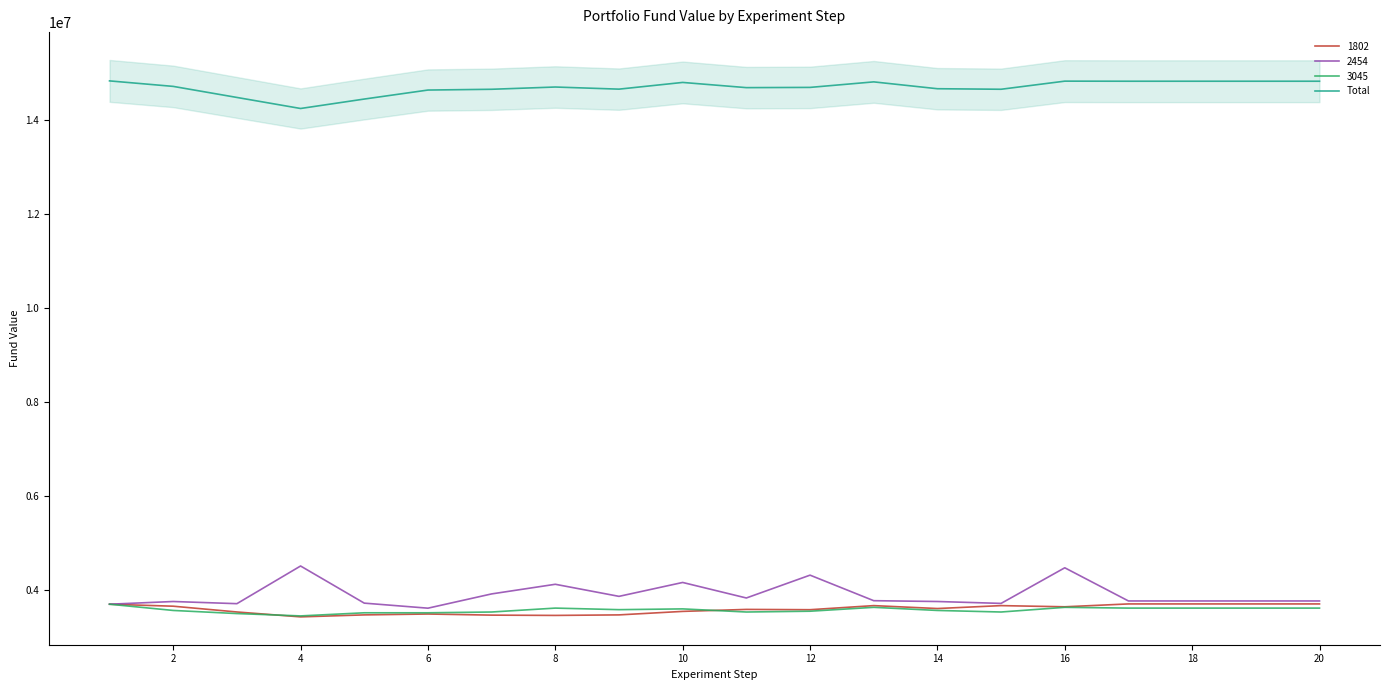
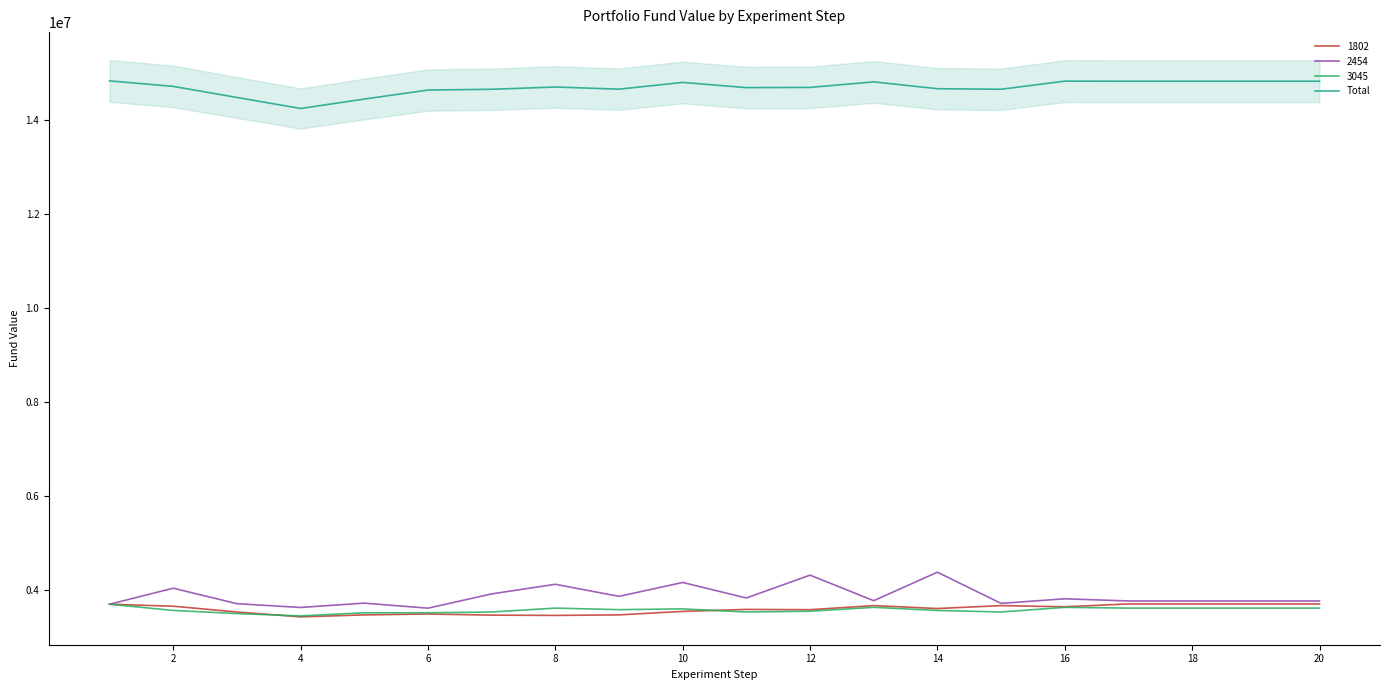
  {
    "1802": {
      "2": 3700000,
      "8": 3500000,
      "18": 3700000,
      "20": 3700000
    },
    "2454": {
-     "2": 3800000,
-     "4": 4500000,
+     "2": 4000000,
+     "4": 3600000,
      "6": 3600000,
      "8": 4100000,
      "10": 4200000,
      "12": 4300000,
-     "14": 3800000,
-     "16": 4500000,
+     "14": 4400000,
+     "16": 3800000,
      "18": 3800000,
      "20": 3800000
    }
  }
